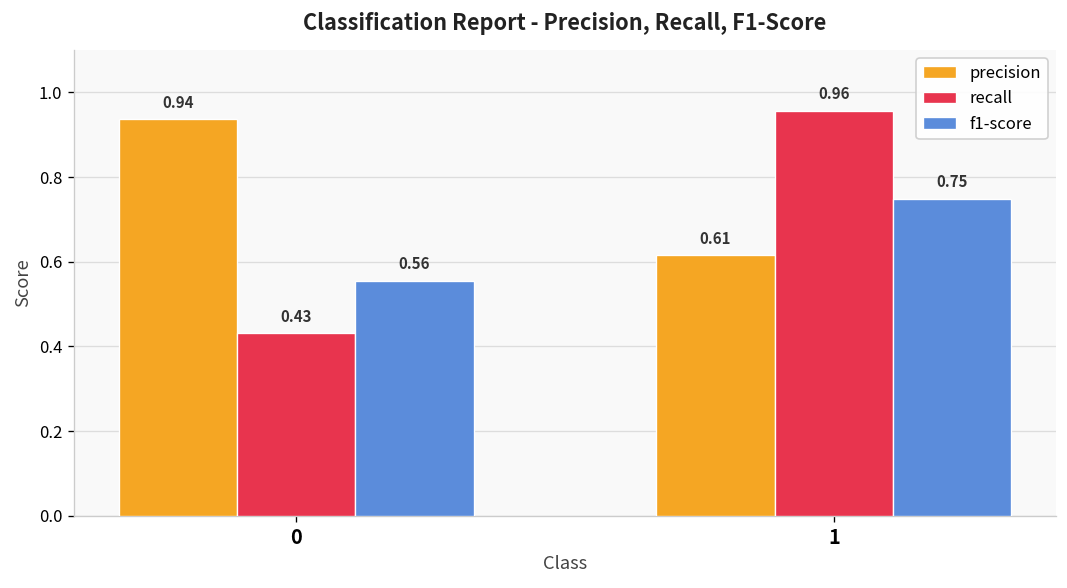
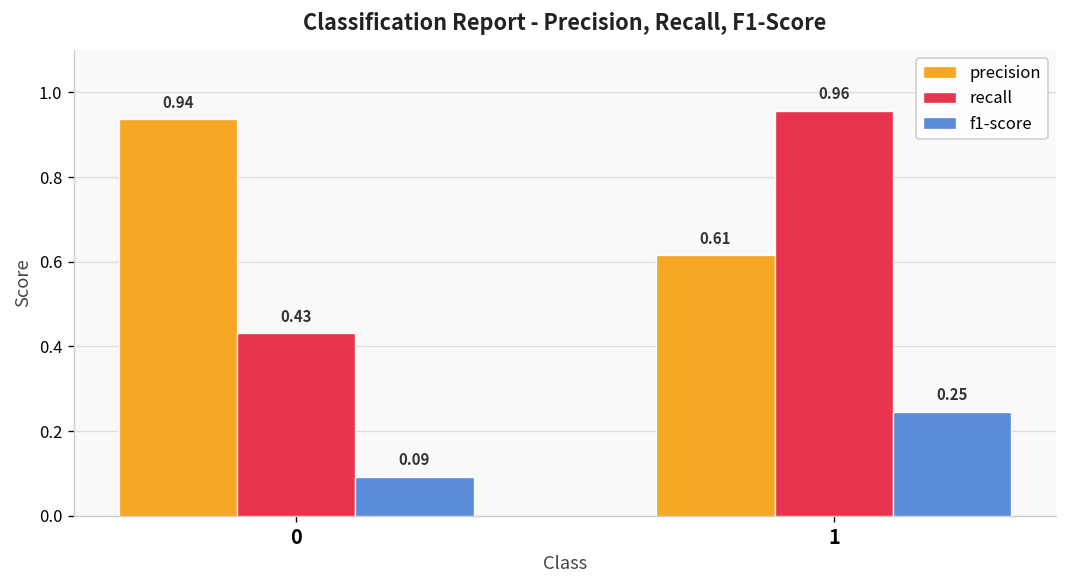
  {
    "precision": {
      "0": 0.94,
      "1": 0.61
    },
    "recall": {
      "0": 0.43,
      "1": 0.96
    },
    "f1-score": {
-     "0": 0.56,
-     "1": 0.75
+     "0": 0.09,
+     "1": 0.25
    }
  }
